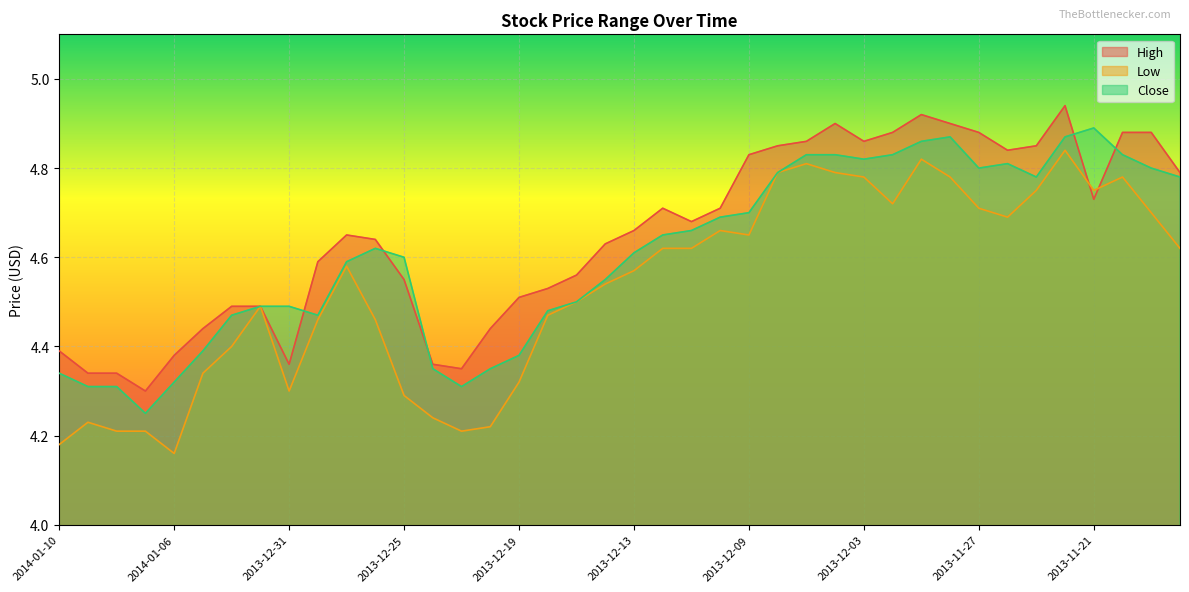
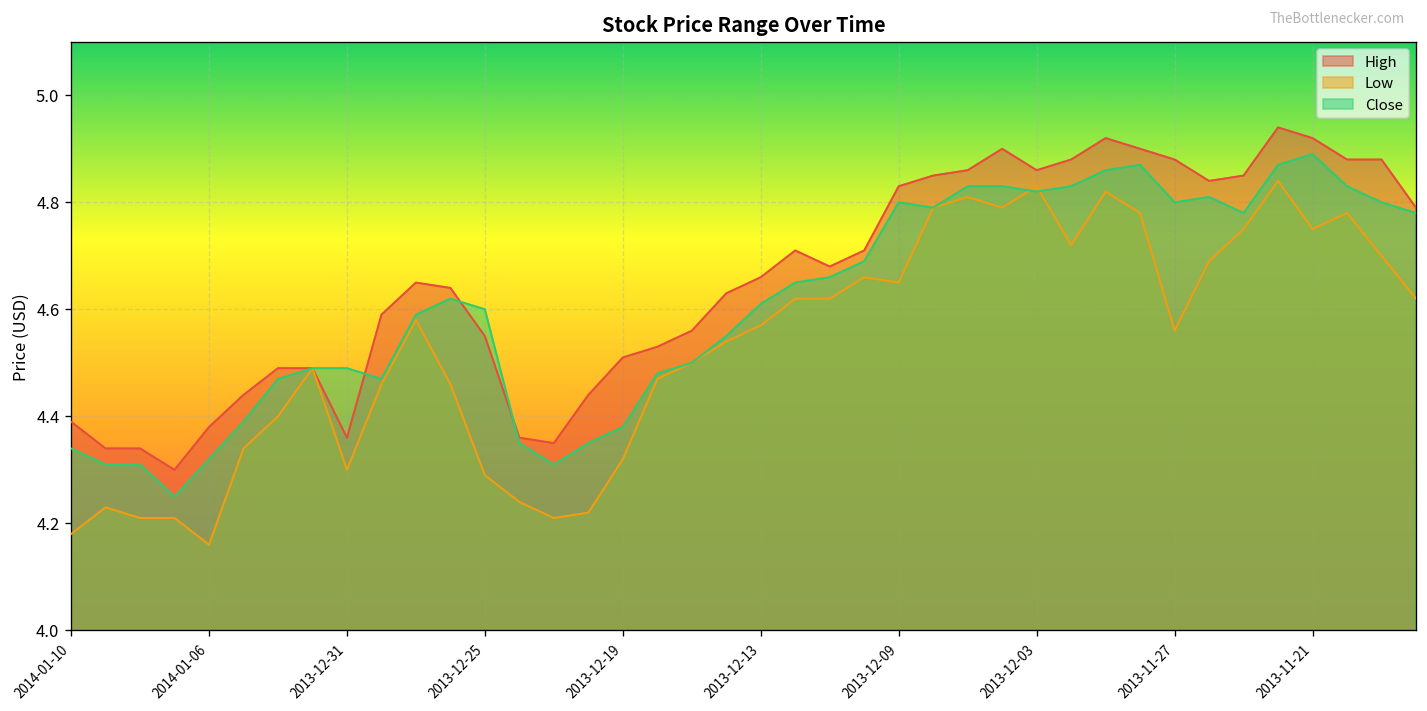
  {
    "High": {
      "2014-01-10": 4.39,
      "2014-01-06": 4.38,
      "2013-12-31": 4.36,
      "2013-12-25": 4.55,
      "2013-12-19": 4.51,
      "2013-12-13": 4.66,
      "2013-12-09": 4.83,
      "2013-12-03": 4.86,
      "2013-11-27": 4.88,
-     "2013-11-21": 4.73
+     "2013-11-21": 4.92
    },
    "Low": {
      "2014-01-10": 4.18,
      "2014-01-06": 4.16,
      "2013-12-31": 4.30,
      "2013-12-25": 4.29,
      "2013-12-19": 4.32,
      "2013-12-13": 4.57,
      "2013-12-09": 4.65,
-     "2013-12-03": 4.78,
-     "2013-11-27": 4.71,
+     "2013-12-03": 4.83,
+     "2013-11-27": 4.56,
      "2013-11-21": 4.75
    },
    "Close": {
      "2014-01-10": 4.34,
      "2014-01-06": 4.32,
      "2013-12-31": 4.49,
      "2013-12-25": 4.6,
      "2013-12-19": 4.38,
      "2013-12-13": 4.61,
-     "2013-12-09": 4.7,
+     "2013-12-09": 4.8,
      "2013-12-03": 4.82,
      "2013-11-27": 4.8,
      "2013-11-21": 4.89
    }
  }
